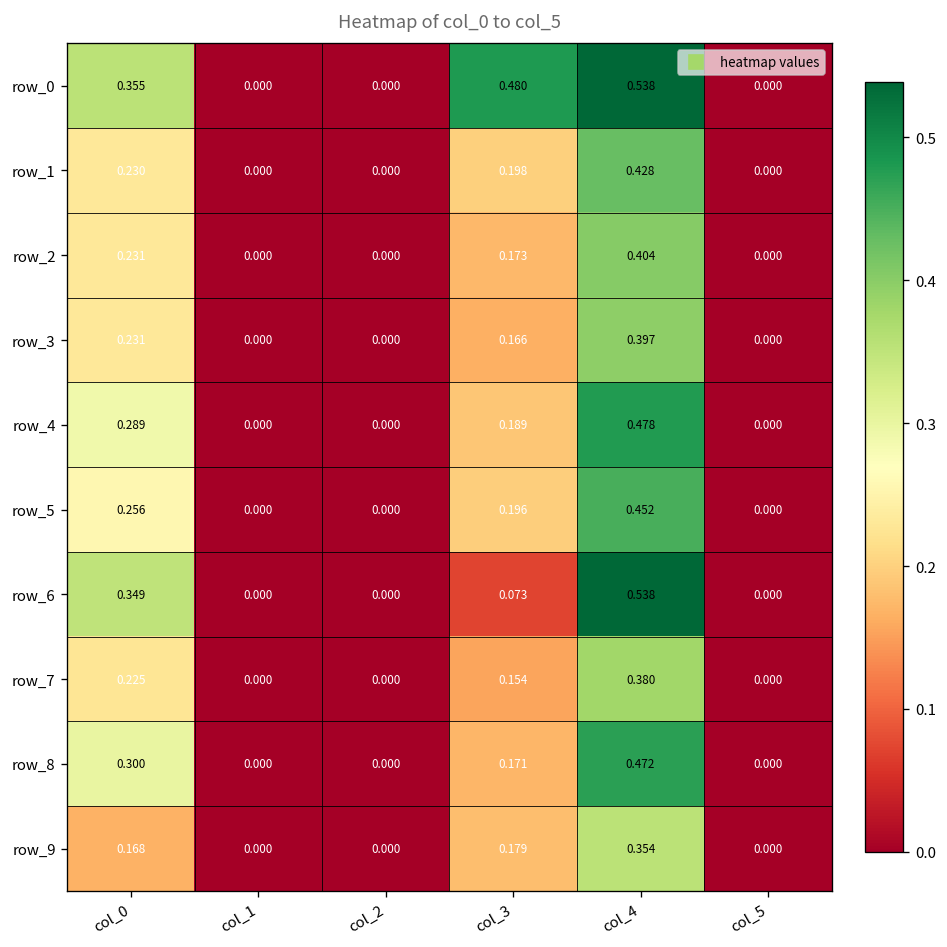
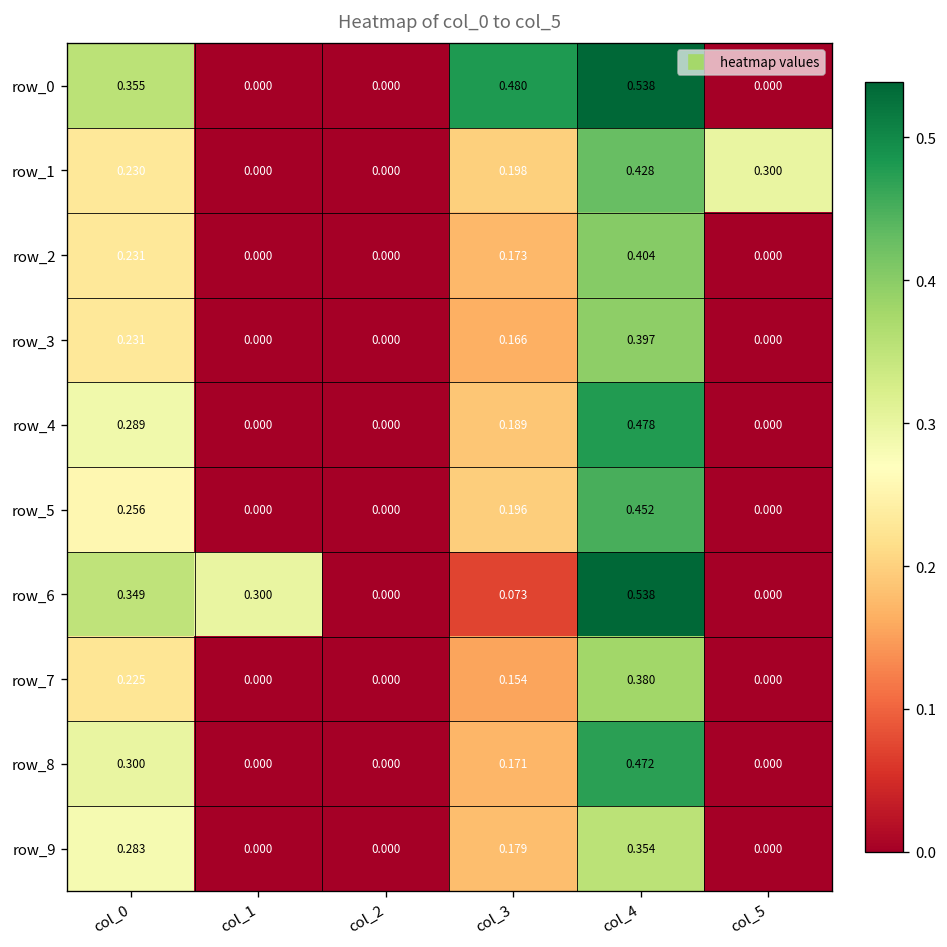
  {
    "row_0": {
      "col_0": 0.355,
      "col_1": 0.000,
      "col_2": 0.000,
      "col_3": 0.480,
      "col_4": 0.538,
      "col_5": 0.000
    },
    "row_1": {
      "col_0": 0.230,
      "col_1": 0.000,
      "col_2": 0.000,
      "col_3": 0.198,
      "col_4": 0.428,
-     "col_5": 0.000
+     "col_5": 0.300
    },
    "row_2": {
      "col_0": 0.231,
      "col_1": 0.000,
      "col_2": 0.000,
      "col_3": 0.173,
      "col_4": 0.404,
      "col_5": 0.000
    },
    "row_3": {
      "col_0": 0.231,
      "col_1": 0.000,
      "col_2": 0.000,
      "col_3": 0.166,
      "col_4": 0.397,
      "col_5": 0.000
    },
    "row_4": {
      "col_0": 0.289,
      "col_1": 0.000,
      "col_2": 0.000,
      "col_3": 0.189,
      "col_4": 0.478,
      "col_5": 0.000
    },
    "row_5": {
      "col_0": 0.256,
      "col_1": 0.000,
      "col_2": 0.000,
      "col_3": 0.196,
      "col_4": 0.452,
      "col_5": 0.000
    },
    "row_6": {
      "col_0": 0.349,
-     "col_1": 0.000,
+     "col_1": 0.300,
      "col_2": 0.000,
      "col_3": 0.073,
      "col_4": 0.538,
      "col_5": 0.000
    },
    "row_7": {
      "col_0": 0.225,
      "col_1": 0.000,
      "col_2": 0.000,
      "col_3": 0.154,
      "col_4": 0.380,
      "col_5": 0.000
    },
    "row_8": {
      "col_0": 0.300,
      "col_1": 0.000,
      "col_2": 0.000,
      "col_3": 0.171,
      "col_4": 0.472,
      "col_5": 0.000
    },
    "row_9": {
-     "col_0": 0.168,
+     "col_0": 0.283,
      "col_1": 0.000,
      "col_2": 0.000,
      "col_3": 0.179,
      "col_4": 0.354,
      "col_5": 0.000
    }
  }
